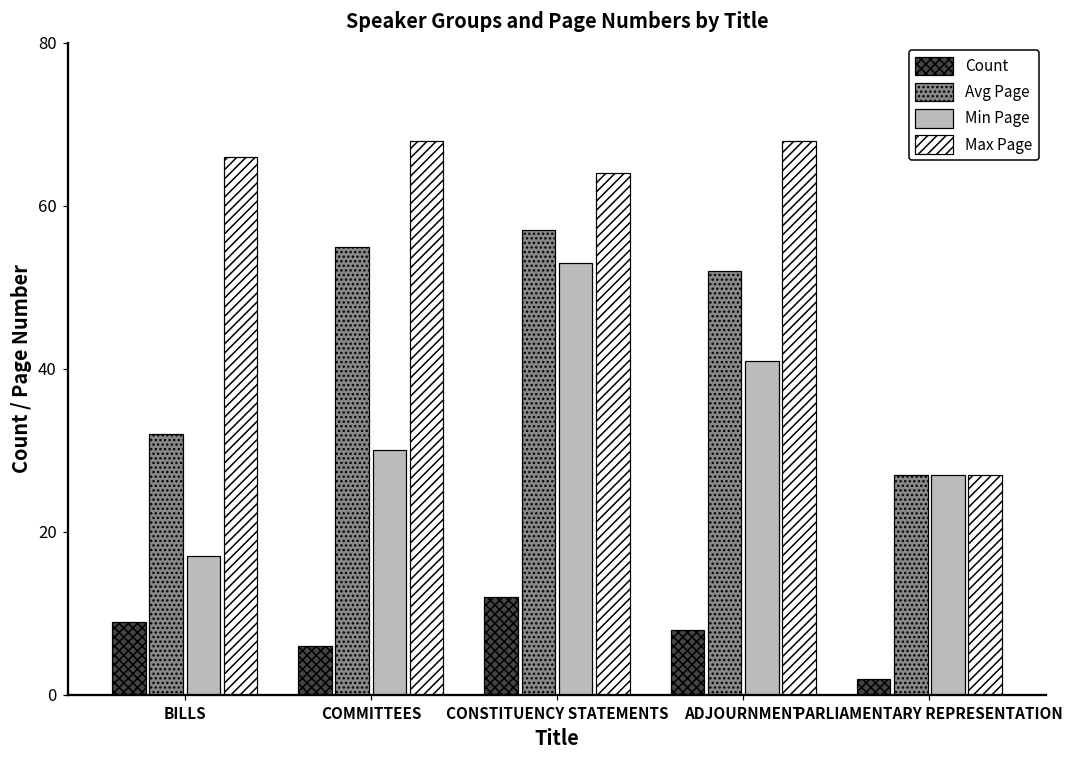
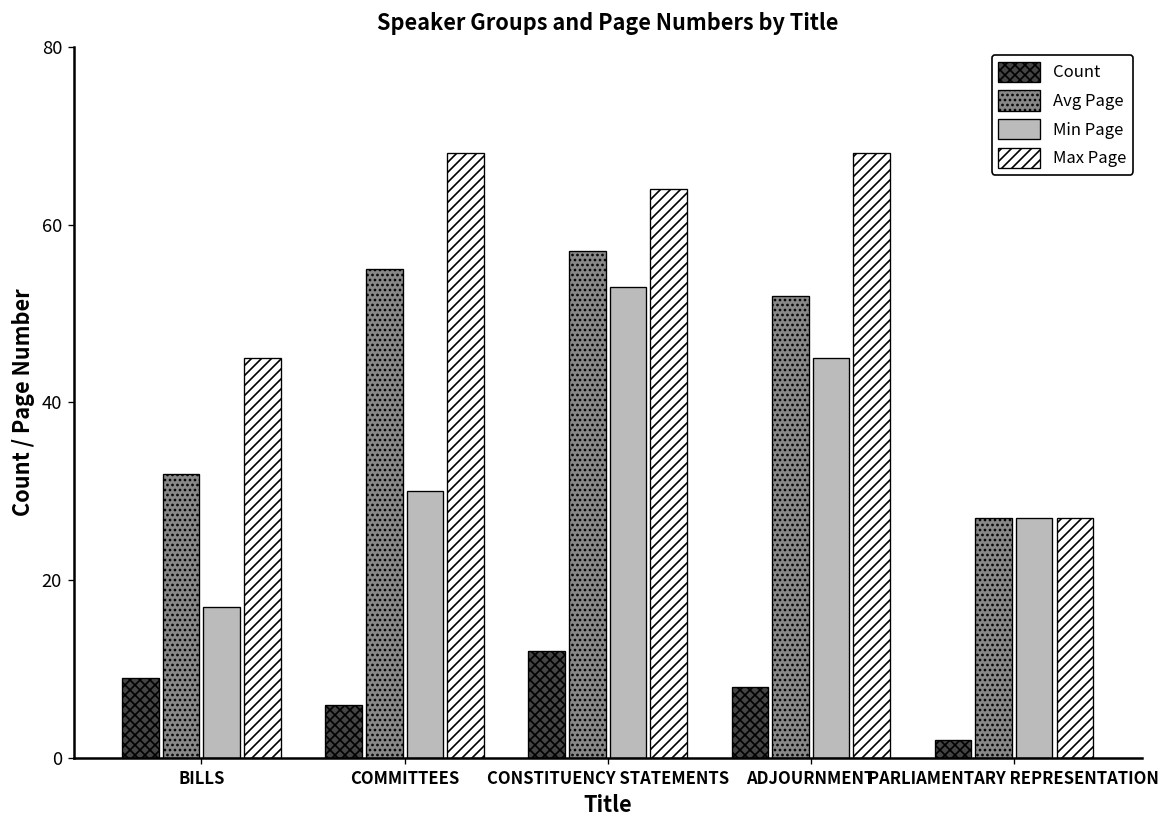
  {
    "Count": {
      "BILLS": 9,
      "COMMITTEES": 6,
      "CONSTITUENCY STATEMENTS": 12,
      "ADJOURNMENT": 8,
      "PARLIAMENTARY REPRESENTATION": 2
    },
    "Avg Page": {
      "BILLS": 32,
      "COMMITTEES": 55,
      "CONSTITUENCY STATEMENTS": 57,
      "ADJOURNMENT": 52,
      "PARLIAMENTARY REPRESENTATION": 27
    },
    "Min Page": {
      "BILLS": 17,
      "COMMITTEES": 30,
      "CONSTITUENCY STATEMENTS": 53,
-     "ADJOURNMENT": 41,
+     "ADJOURNMENT": 45,
      "PARLIAMENTARY REPRESENTATION": 27
    },
    "Max Page": {
-     "BILLS": 66,
+     "BILLS": 45,
      "COMMITTEES": 68,
      "CONSTITUENCY STATEMENTS": 64,
      "ADJOURNMENT": 68,
      "PARLIAMENTARY REPRESENTATION": 27
    }
  }
